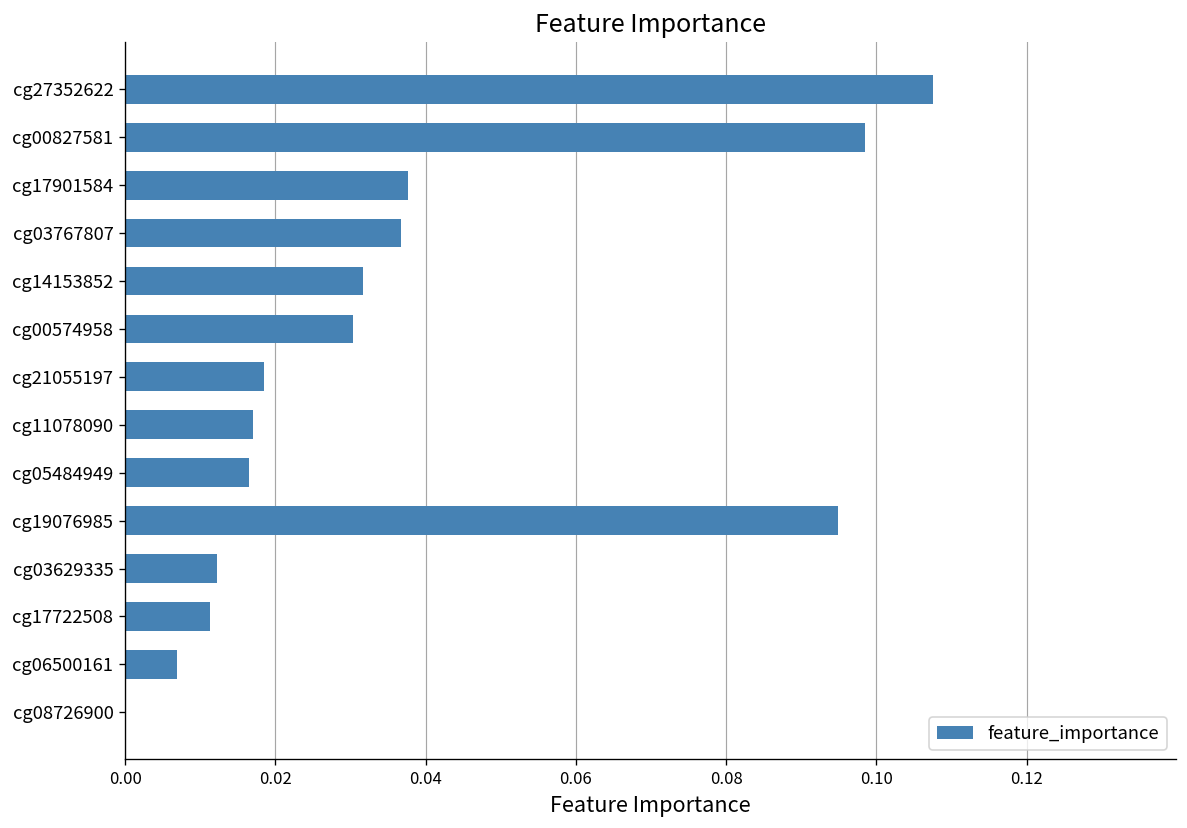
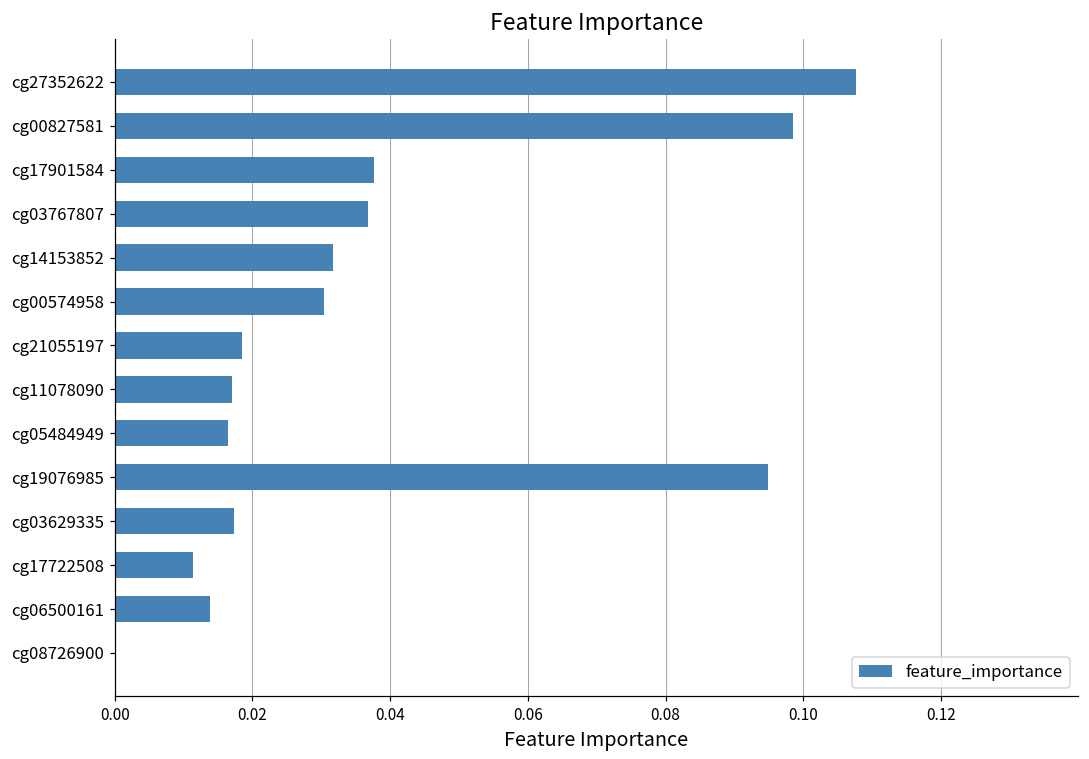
  {
    "cg27352622": 0.108,
    "cg00827581": 0.099,
    "cg17901584": 0.038,
    "cg03767807": 0.037,
    "cg14153852": 0.032,
    "cg00574958": 0.030,
    "cg21055197": 0.018,
    "cg11078090": 0.017,
    "cg05484949": 0.016,
    "cg19076985": 0.095,
-   "cg03629335": 0.012,
+   "cg03629335": 0.017,
    "cg17722508": 0.011,
-   "cg06500161": 0.007,
+   "cg06500161": 0.014,
    "cg08726900": 0.000
  }
